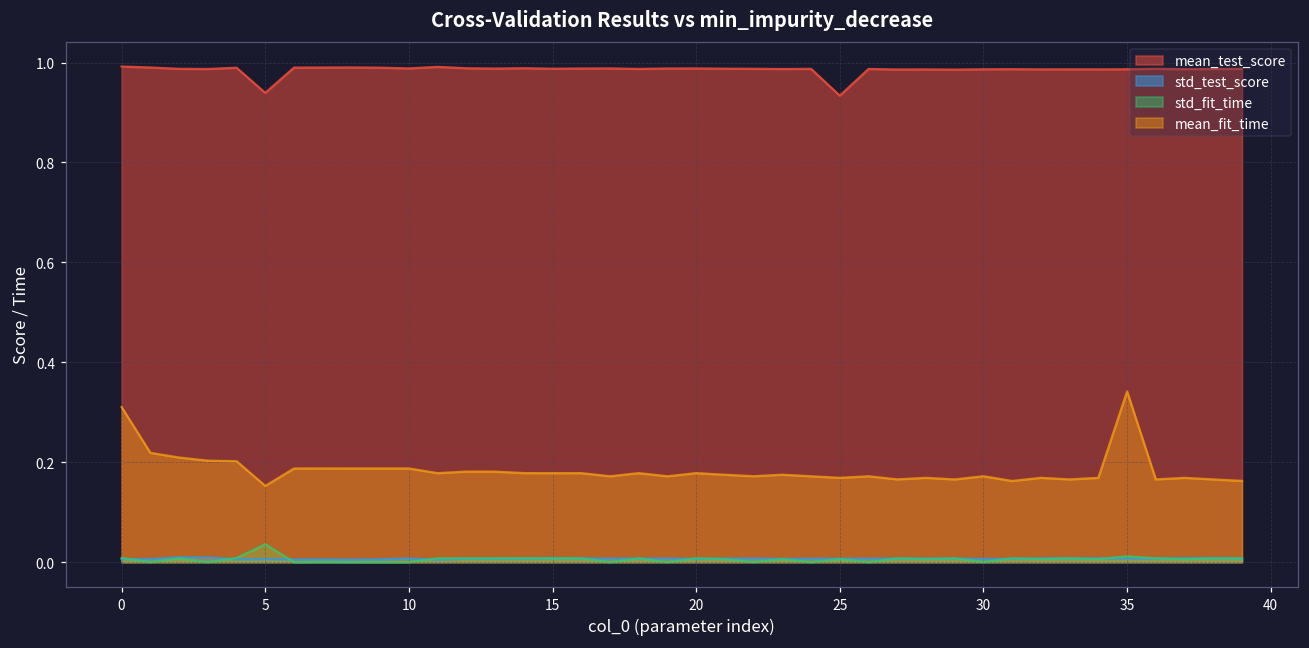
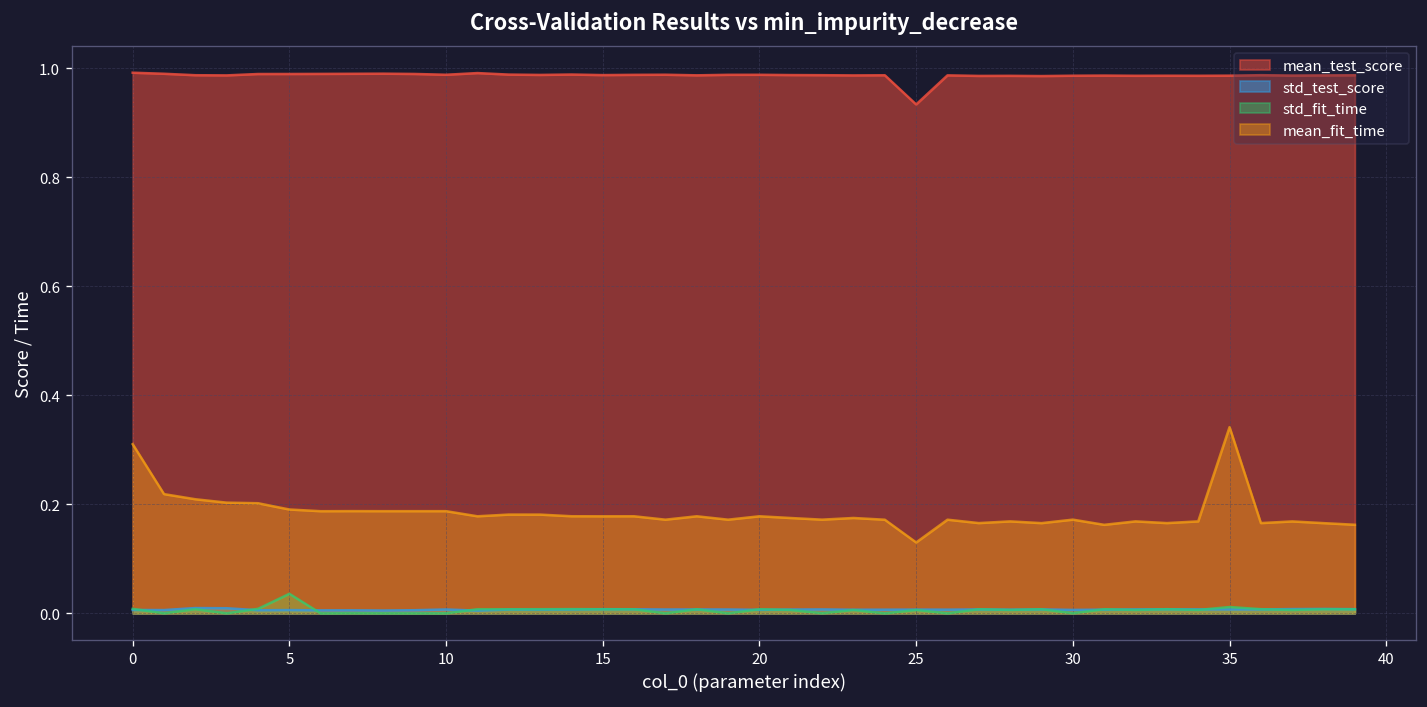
  {
    "mean_test_score": {
      "0": 0.99,
-     "5": 0.94,
+     "5": 0.99,
      "10": 0.99,
      "15": 0.99,
      "20": 0.99,
      "25": 0.93,
      "30": 0.99,
      "35": 0.99
    },
    "std_test_score": {
      "5": 0.01,
      "10": 0.01,
      "30": 0.01
    },
    "std_fit_time": {
      "5": 0.04,
      "10": 0.00,
      "30": 0.00
    },
    "mean_fit_time": {
      "0": 0.31,
-     "5": 0.15,
+     "5": 0.19,
      "10": 0.19,
      "15": 0.18,
      "20": 0.18,
-     "25": 0.17,
+     "25": 0.13,
      "30": 0.17,
      "35": 0.34
    }
  }
